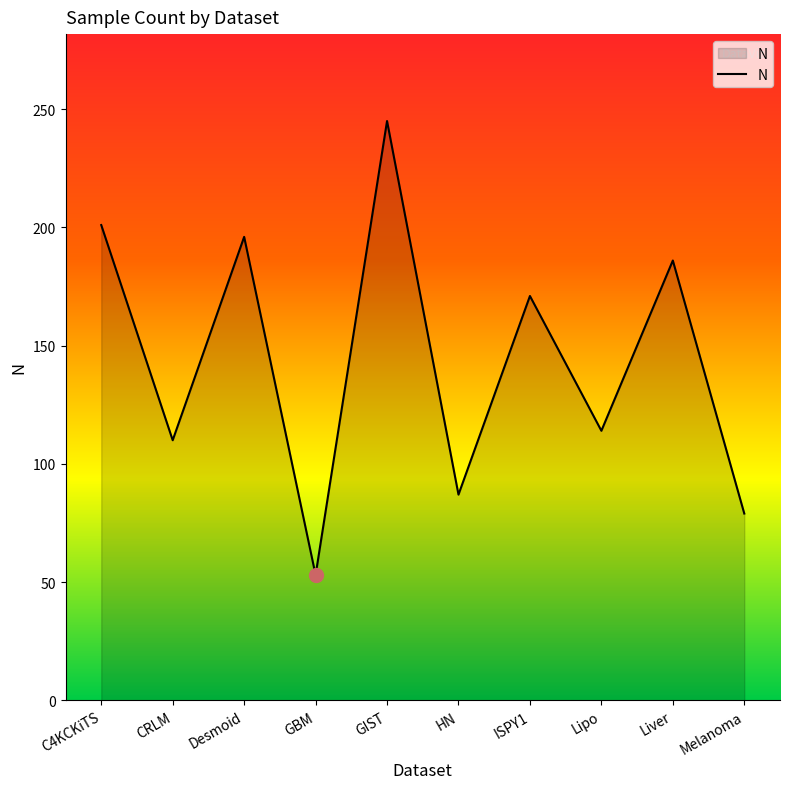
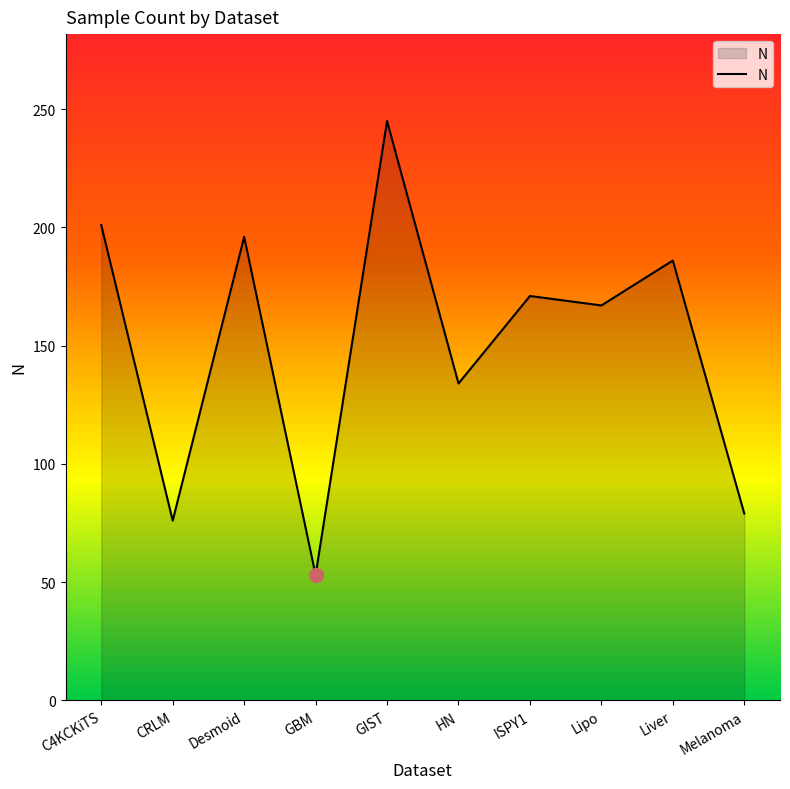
  {
    "N": {
      "C4KCKiTS": 201,
-     "CRLM": 110,
+     "CRLM": 76,
      "Desmoid": 196,
      "GIST": 245,
-     "HN": 87,
+     "HN": 134,
      "ISPY1": 171,
-     "Lipo": 114,
+     "Lipo": 167,
      "Liver": 186,
      "Melanoma": 79
    }
  }
